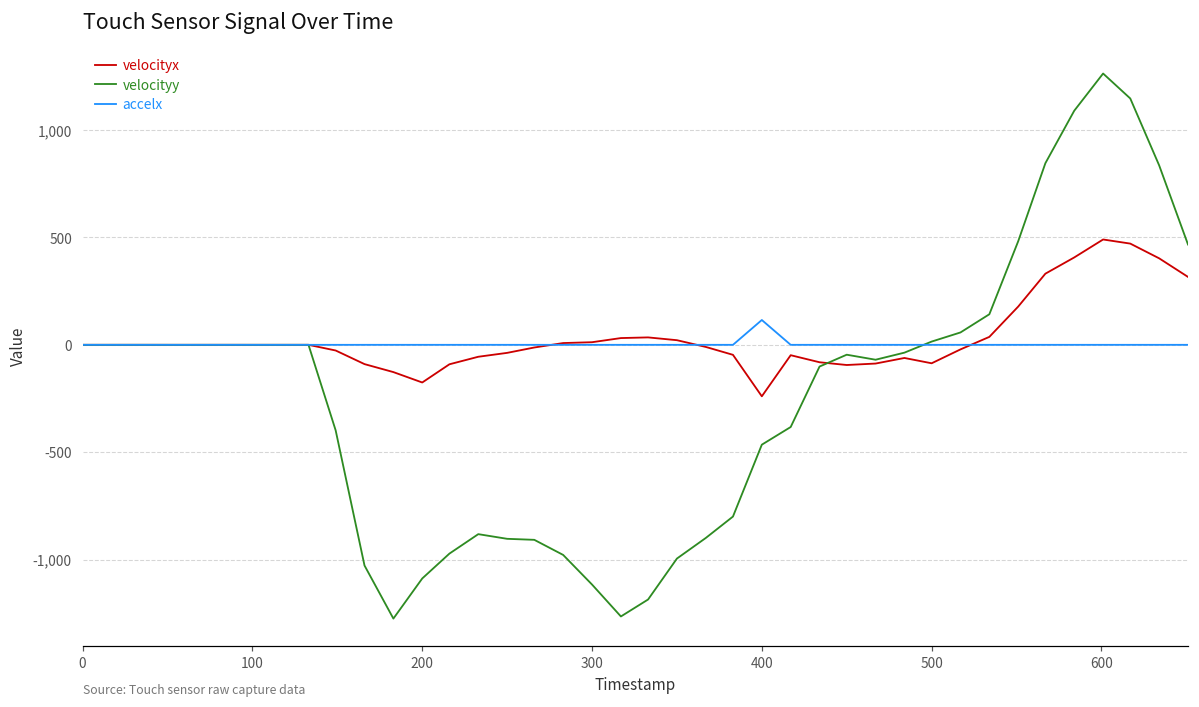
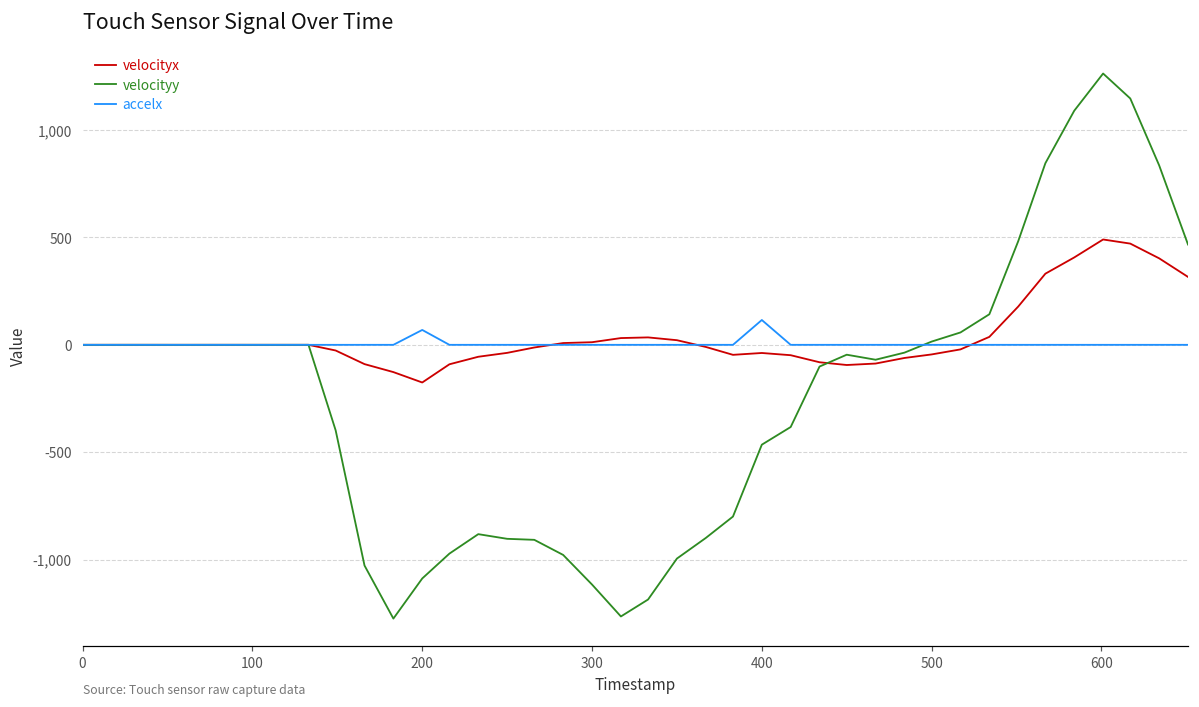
  {
    "velocityx": {
      "200": "-180",
-     "400": "-240",
-     "500": "-90"
+     "400": "-40",
+     "500": "-40"
    },
    "velocityy": {
      "200": "-1,090",
      "300": "-1,120",
      "400": "-460",
      "500": "20"
    },
    "accelx": {
-     "200": "0",
+     "200": "70",
      "400": "120",
      "500": "0"
    }
  }
